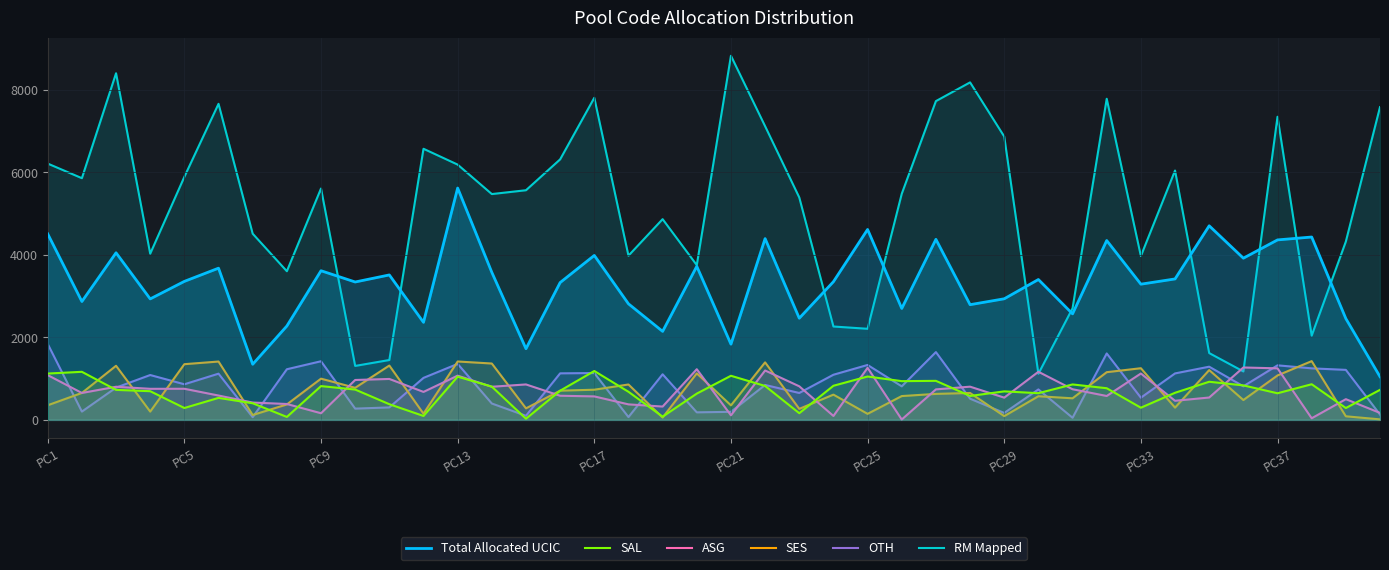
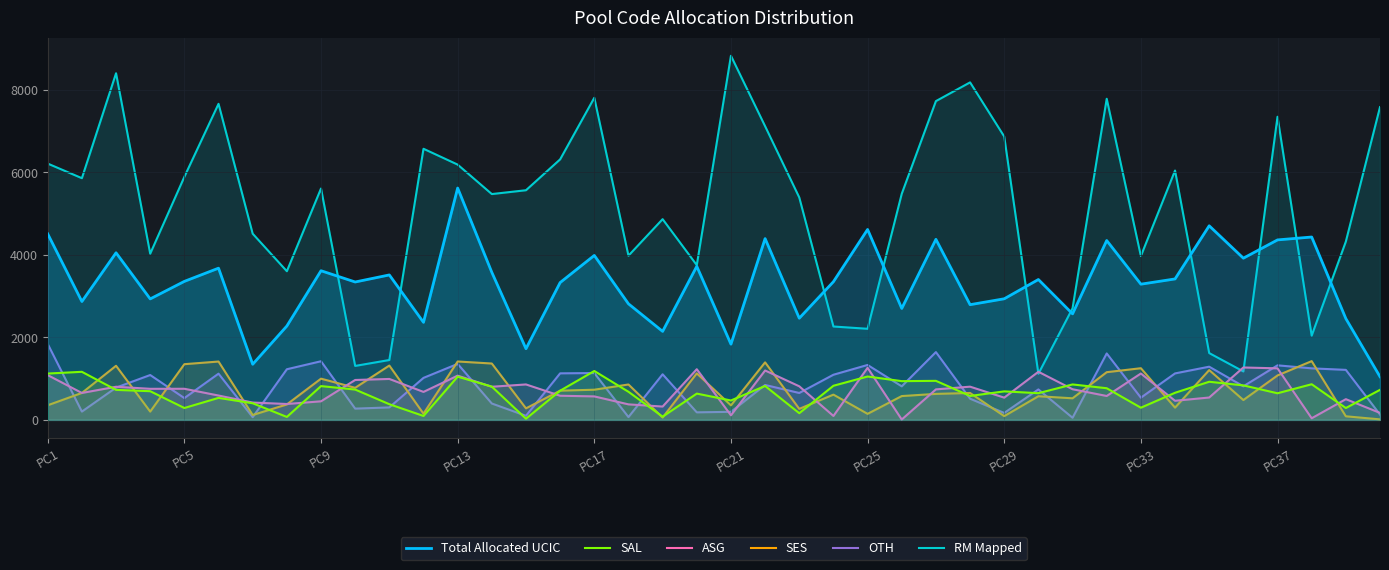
  {
    "SAL": {
      "PC5": 300,
      "PC9": 800,
-     "PC21": 1100,
+     "PC21": 500,
      "PC25": 1100,
      "PC29": 700,
      "PC33": 300,
      "PC37": 600
    },
    "ASG": {
      "PC5": 800,
-     "PC9": 200,
+     "PC9": 500,
      "PC17": 600,
      "PC21": 100,
      "PC25": 1300,
      "PC29": 500,
      "PC33": 1100,
      "PC37": 1200
    },
    "SES": {
      "PC1": 400,
      "PC5": 1400,
      "PC9": 1000,
      "PC17": 700,
      "PC21": 400,
      "PC25": 100,
      "PC29": 100,
      "PC33": 1300,
      "PC37": 1100
    },
    "OTH": {
      "PC1": 1800,
-     "PC5": 900,
+     "PC5": 500,
      "PC9": 1400,
      "PC21": 200,
      "PC25": 1300,
      "PC29": 200,
      "PC33": 500,
      "PC37": 1300
    }
  }
